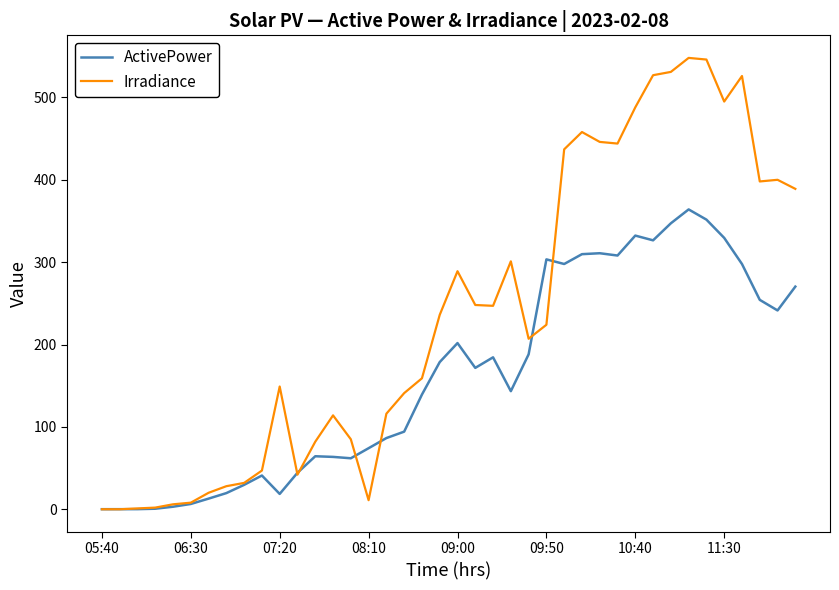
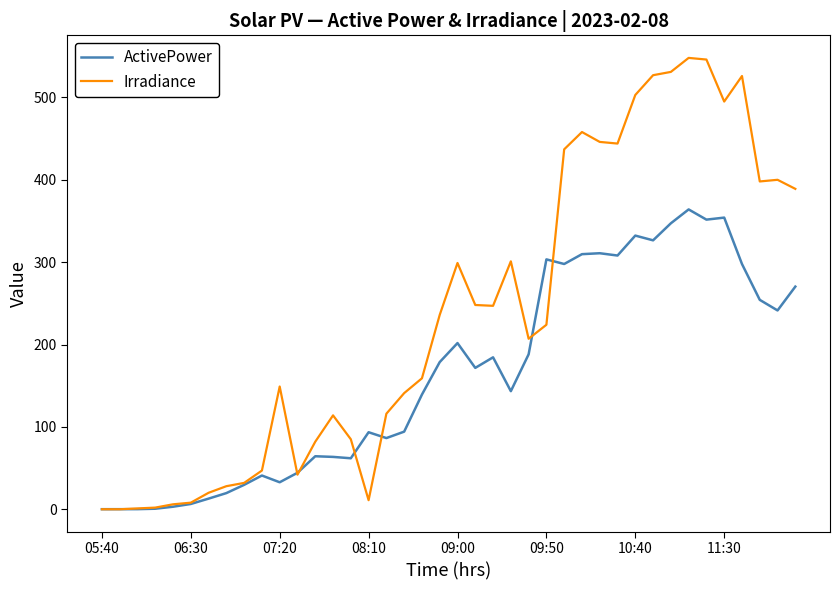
  {
    "ActivePower": {
-     "07:20": 20,
-     "08:10": 70,
+     "07:20": 30,
+     "08:10": 90,
      "09:00": 200,
      "09:50": 300,
      "10:40": 330,
-     "11:30": 330
+     "11:30": 350
    },
    "Irradiance": {
      "07:20": 150,
      "08:10": 10,
-     "09:00": 290,
+     "09:00": 300,
      "09:50": 220,
-     "10:40": 490,
+     "10:40": 500,
      "11:30": 500
    }
  }
